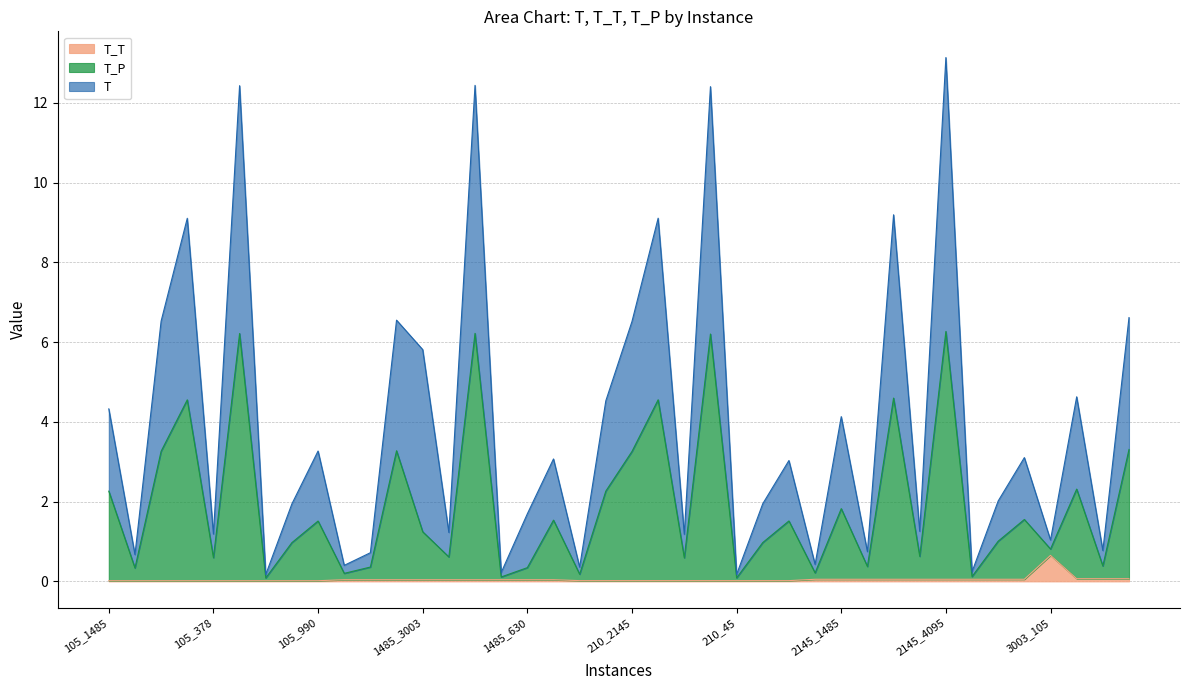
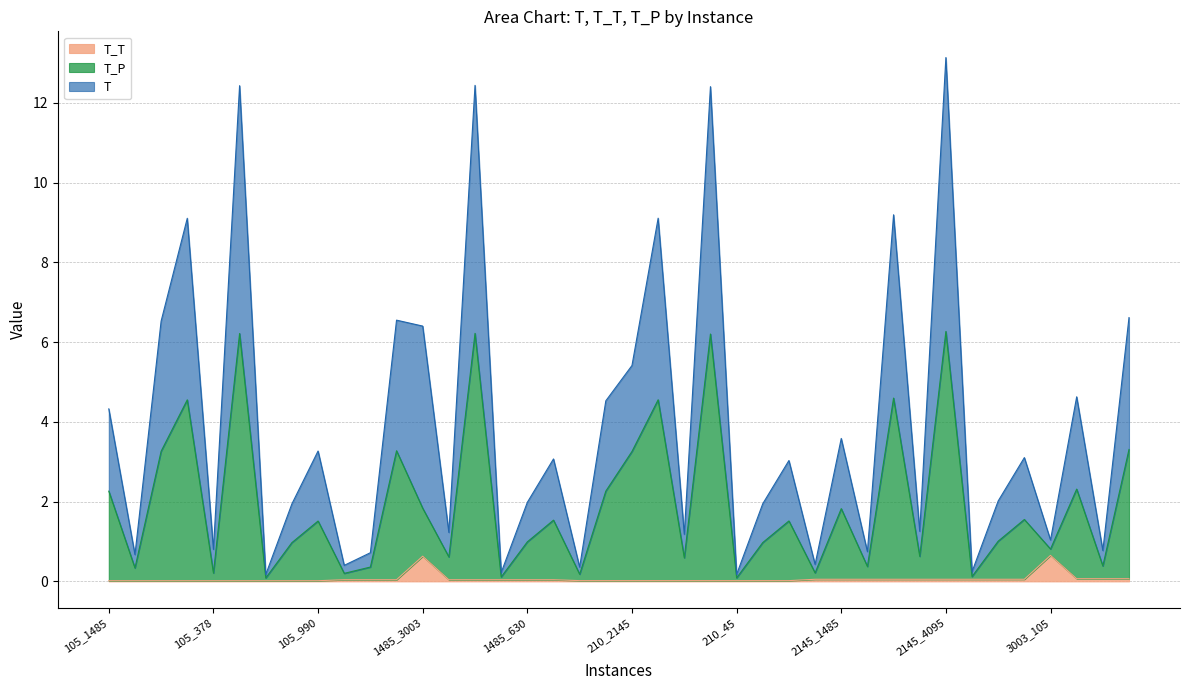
  {
    "T_T": {
      "105_1485": 0.0,
      "105_378": 0.0,
      "105_990": 0.0,
-     "1485_3003": 0.0,
+     "1485_3003": 0.6,
      "1485_630": 0.0,
      "210_2145": 0.0,
      "210_45": 0.0,
      "2145_1485": 0.1,
      "2145_4095": 0.1,
      "3003_105": 0.7
    },
    "T_P": {
      "105_1485": 2.2,
-     "105_378": 0.6,
+     "105_378": 0.2,
      "105_990": 1.5,
      "1485_3003": 1.2,
-     "1485_630": 0.3,
+     "1485_630": 1.0,
      "210_2145": 3.2,
      "210_45": 0.1,
      "2145_1485": 1.8,
      "2145_4095": 6.2,
      "3003_105": 0.2
    },
    "T": {
      "105_1485": 2.1,
      "105_378": 0.6,
      "105_990": 1.8,
      "1485_3003": 4.6,
-     "1485_630": 1.3,
-     "210_2145": 3.3,
+     "1485_630": 1.0,
+     "210_2145": 2.2,
      "210_45": 0.1,
-     "2145_1485": 2.3,
+     "2145_1485": 1.8,
      "2145_4095": 6.9,
      "3003_105": 0.2
    }
  }
